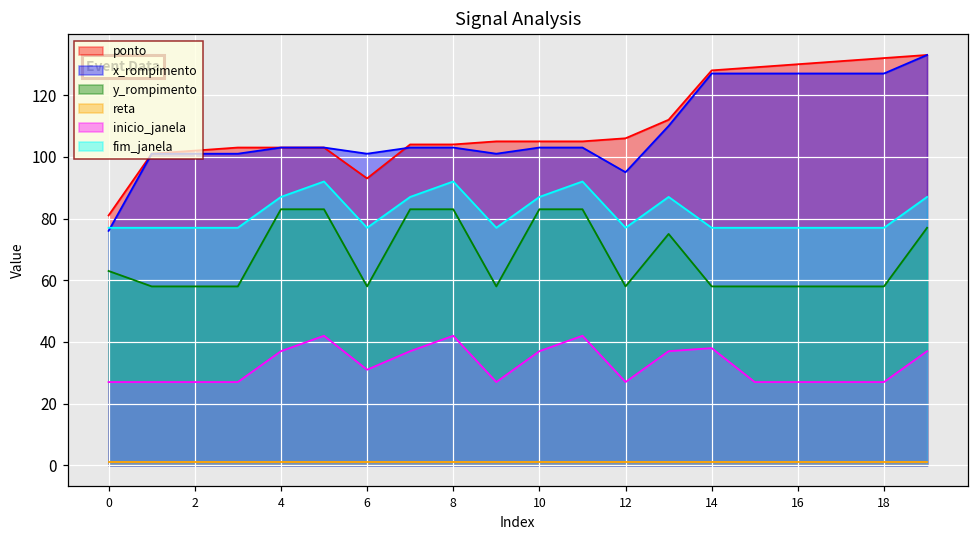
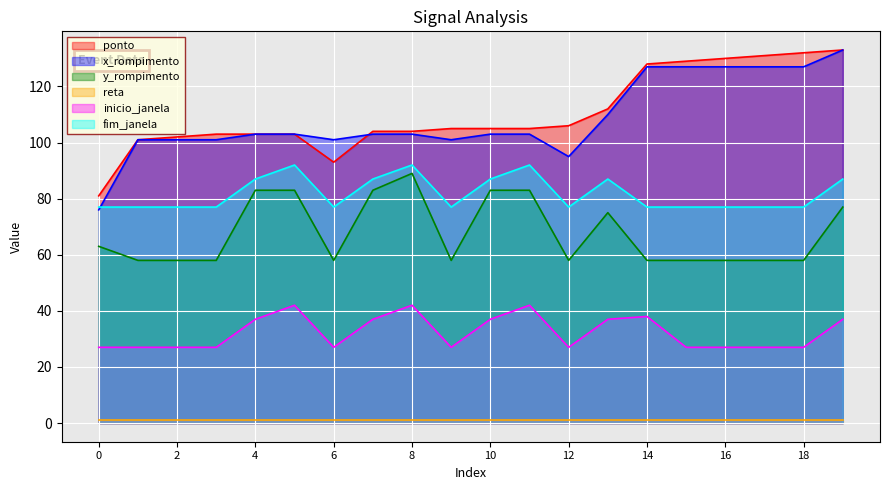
  {
    "ponto": {
      "0": 81,
      "2": 102,
      "6": 93,
      "8": 104,
      "10": 105,
      "12": 106,
      "14": 128,
      "16": 130,
      "18": 132
    },
    "x_rompimento": {
      "0": 76,
      "2": 101,
      "6": 101,
      "8": 103,
      "10": 103,
      "12": 95,
      "14": 127,
      "16": 127,
      "18": 127
    },
    "y_rompimento": {
      "0": 63,
      "2": 58,
      "4": 83,
      "6": 58,
-     "8": 83,
+     "8": 89,
      "10": 83,
      "12": 58,
      "14": 58,
      "16": 58,
      "18": 58
    },
    "reta": {
      "0": 1,
      "2": 1,
      "4": 1,
      "6": 1,
      "8": 1,
      "10": 1,
      "12": 1,
      "14": 1,
      "16": 1,
      "18": 1
    },
    "inicio_janela": {
      "0": 27,
      "2": 27,
      "4": 37,
-     "6": 31,
+     "6": 27,
      "8": 42,
      "10": 37,
      "12": 27,
      "14": 38,
      "16": 27,
      "18": 27
    },
    "fim_janela": {
      "0": 77,
      "2": 77,
      "4": 87,
      "6": 77,
      "8": 92,
      "10": 87,
      "12": 77,
      "14": 77,
      "16": 77,
      "18": 77
    }
  }
